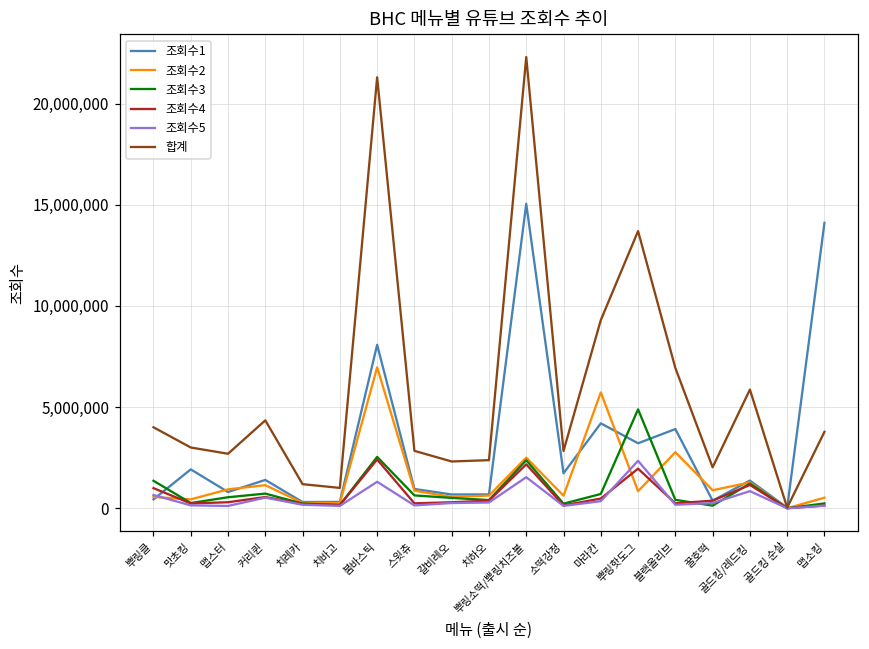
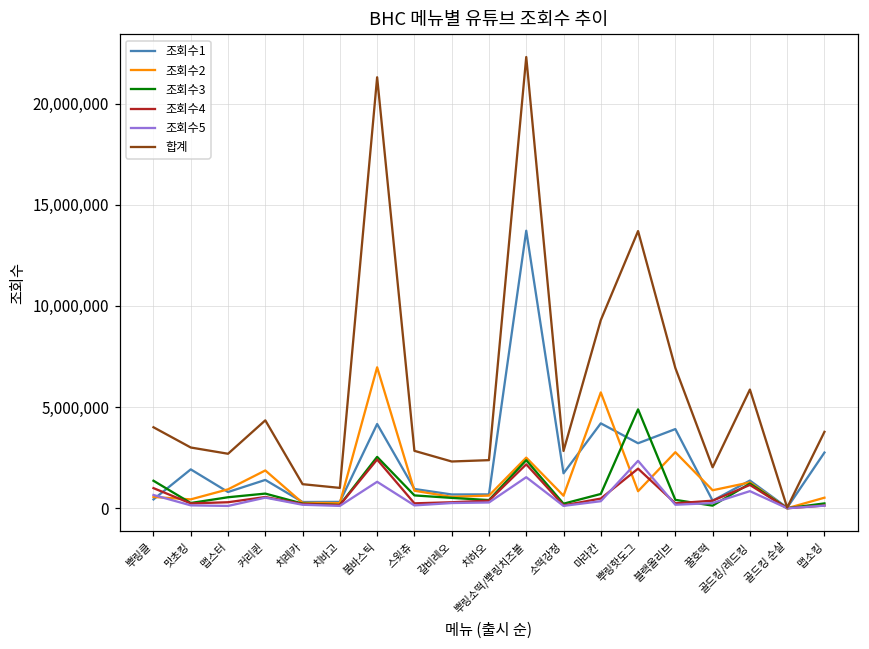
  {
    "조회수1": {
      "맛초킹": "1,900,000",
      "커리퀸": "1,400,000",
-     "붐바스틱": "8,100,000",
-     "뿌링소떡/뿌링치즈볼": "15,000,000",
+     "붐바스틱": "4,200,000",
+     "뿌링소떡/뿌링치즈볼": "13,700,000",
      "소떡강정": "1,700,000",
      "마라칸": "4,200,000",
      "뿌링핫도그": "3,200,000",
      "블랙올리브": "3,900,000",
-     "맵소킹": "14,100,000"
+     "맵소킹": "2,800,000"
    },
    "조회수2": {
      "맛초킹": "400,000",
-     "커리퀸": "1,100,000",
+     "커리퀸": "1,900,000",
      "붐바스틱": "7,000,000",
      "소떡강정": "600,000",
      "마라칸": "5,700,000",
      "뿌링핫도그": "800,000",
      "블랙올리브": "2,800,000",
      "꿀호떡": "900,000",
      "맵소킹": "500,000"
    },
    "조회수3": {
      "뿌링클": "1,400,000",
      "맵스터": "500,000",
      "커리퀸": "700,000",
      "스윗츄": "600,000",
      "마라칸": "700,000",
      "뿌링핫도그": "4,900,000",
      "블랙올리브": "400,000"
    },
    "조회수5": {
      "맵스터": "100,000",
      "붐바스틱": "1,300,000",
      "뿌링소떡/뿌링치즈볼": "1,500,000",
      "뿌링핫도그": "2,300,000",
      "골드킹/레드킹": "800,000"
    }
  }
